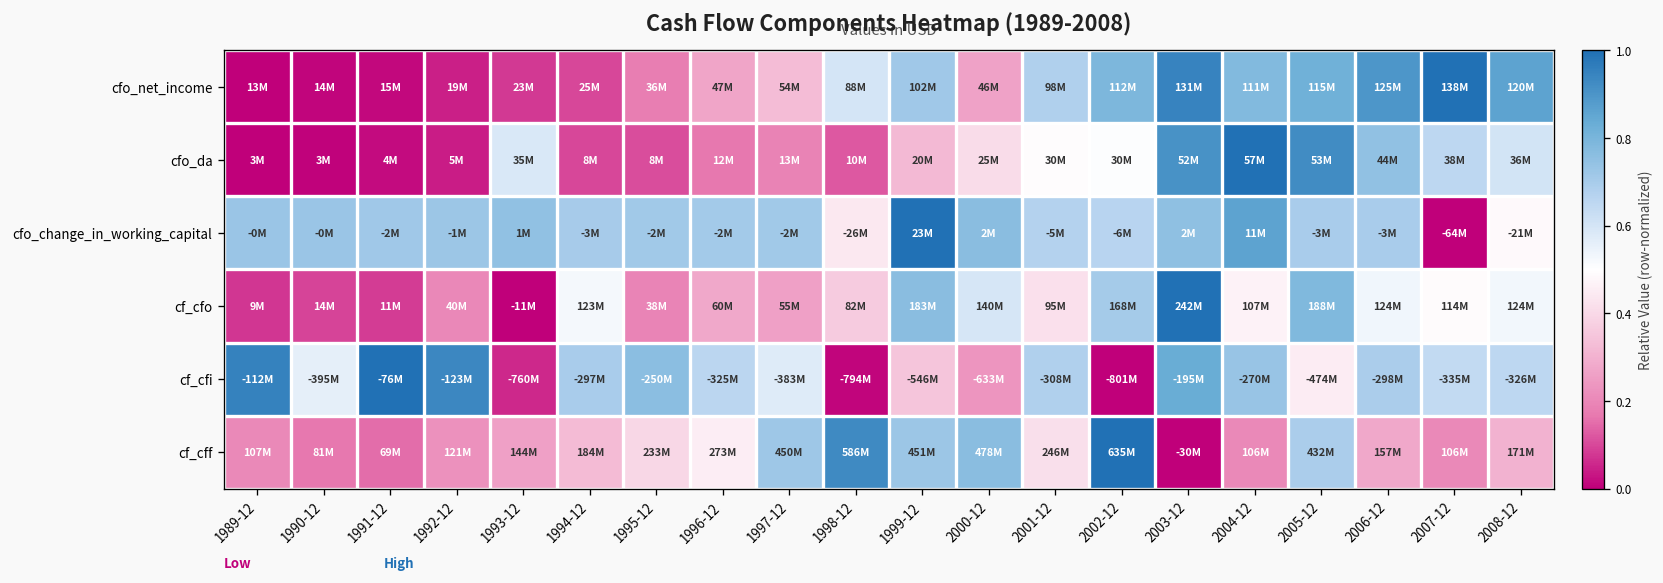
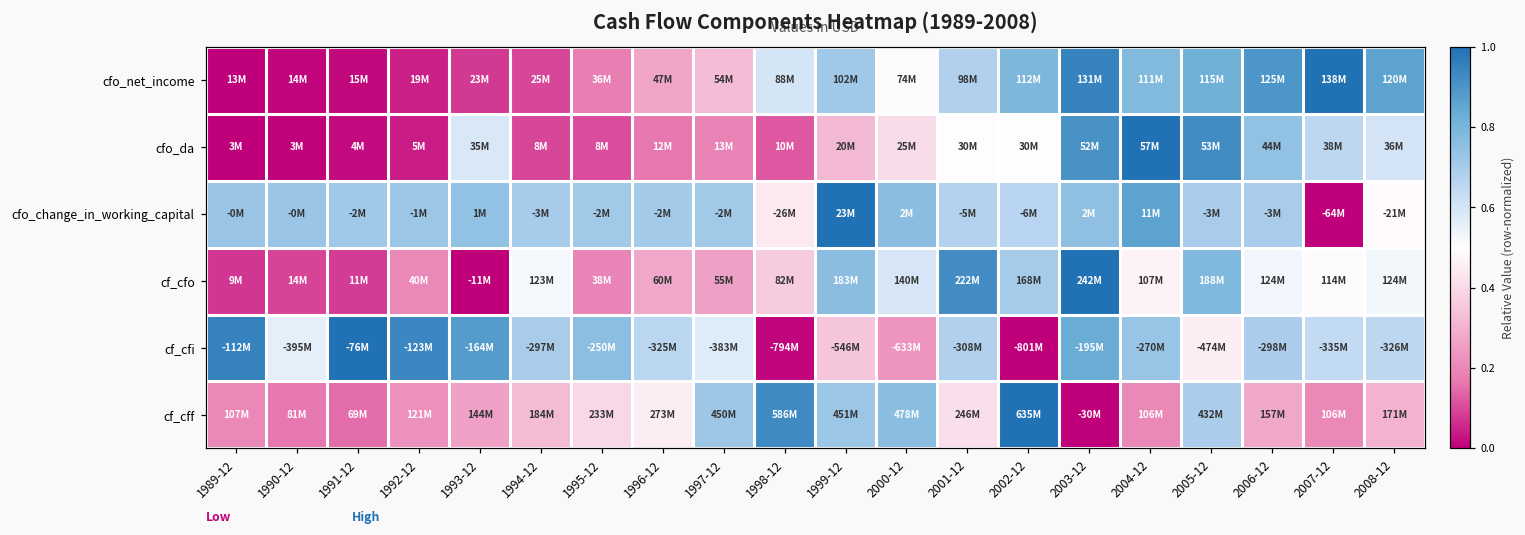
  {
    "cfo_net_income": {
      "1989-12": "13M",
      "1990-12": "14M",
      "1991-12": "15M",
      "1992-12": "19M",
      "1993-12": "23M",
      "1994-12": "25M",
      "1995-12": "36M",
      "1996-12": "47M",
      "1997-12": "54M",
      "1998-12": "88M",
      "1999-12": "102M",
-     "2000-12": "46M",
+     "2000-12": "74M",
      "2001-12": "98M",
      "2002-12": "112M",
      "2003-12": "131M",
      "2004-12": "111M",
      "2005-12": "115M",
      "2006-12": "125M",
      "2007-12": "138M",
      "2008-12": "120M"
    },
    "cfo_da": {
      "1989-12": "3M",
      "1990-12": "3M",
      "1991-12": "4M",
      "1992-12": "5M",
      "1993-12": "35M",
      "1994-12": "8M",
      "1995-12": "8M",
      "1996-12": "12M",
      "1997-12": "13M",
      "1998-12": "10M",
      "1999-12": "20M",
      "2000-12": "25M",
      "2001-12": "30M",
      "2002-12": "30M",
      "2003-12": "52M",
      "2004-12": "57M",
      "2005-12": "53M",
      "2006-12": "44M",
      "2007-12": "38M",
      "2008-12": "36M"
    },
    "cfo_change_in_working_capital": {
      "1989-12": "-0M",
      "1990-12": "-0M",
      "1991-12": "-2M",
      "1992-12": "-1M",
      "1993-12": "1M",
      "1994-12": "-3M",
      "1995-12": "-2M",
      "1996-12": "-2M",
      "1997-12": "-2M",
      "1998-12": "-26M",
      "1999-12": "23M",
      "2000-12": "2M",
      "2001-12": "-5M",
      "2002-12": "-6M",
      "2003-12": "2M",
      "2004-12": "11M",
      "2005-12": "-3M",
      "2006-12": "-3M",
      "2007-12": "-64M",
      "2008-12": "-21M"
    },
    "cf_cfo": {
      "1989-12": "9M",
      "1990-12": "14M",
      "1991-12": "11M",
      "1992-12": "40M",
      "1993-12": "-11M",
      "1994-12": "123M",
      "1995-12": "38M",
      "1996-12": "60M",
      "1997-12": "55M",
      "1998-12": "82M",
      "1999-12": "183M",
      "2000-12": "140M",
-     "2001-12": "95M",
+     "2001-12": "222M",
      "2002-12": "168M",
      "2003-12": "242M",
      "2004-12": "107M",
      "2005-12": "188M",
      "2006-12": "124M",
      "2007-12": "114M",
      "2008-12": "124M"
    },
    "cf_cfi": {
      "1989-12": "-112M",
      "1990-12": "-395M",
      "1991-12": "-76M",
      "1992-12": "-123M",
-     "1993-12": "-760M",
+     "1993-12": "-164M",
      "1994-12": "-297M",
      "1995-12": "-250M",
      "1996-12": "-325M",
      "1997-12": "-383M",
      "1998-12": "-794M",
      "1999-12": "-546M",
      "2000-12": "-633M",
      "2001-12": "-308M",
      "2002-12": "-801M",
      "2003-12": "-195M",
      "2004-12": "-270M",
      "2005-12": "-474M",
      "2006-12": "-298M",
      "2007-12": "-335M",
      "2008-12": "-326M"
    },
    "cf_cff": {
      "1989-12": "107M",
      "1990-12": "81M",
      "1991-12": "69M",
      "1992-12": "121M",
      "1993-12": "144M",
      "1994-12": "184M",
      "1995-12": "233M",
      "1996-12": "273M",
      "1997-12": "450M",
      "1998-12": "586M",
      "1999-12": "451M",
      "2000-12": "478M",
      "2001-12": "246M",
      "2002-12": "635M",
      "2003-12": "-30M",
      "2004-12": "106M",
      "2005-12": "432M",
      "2006-12": "157M",
      "2007-12": "106M",
      "2008-12": "171M"
    }
  }
